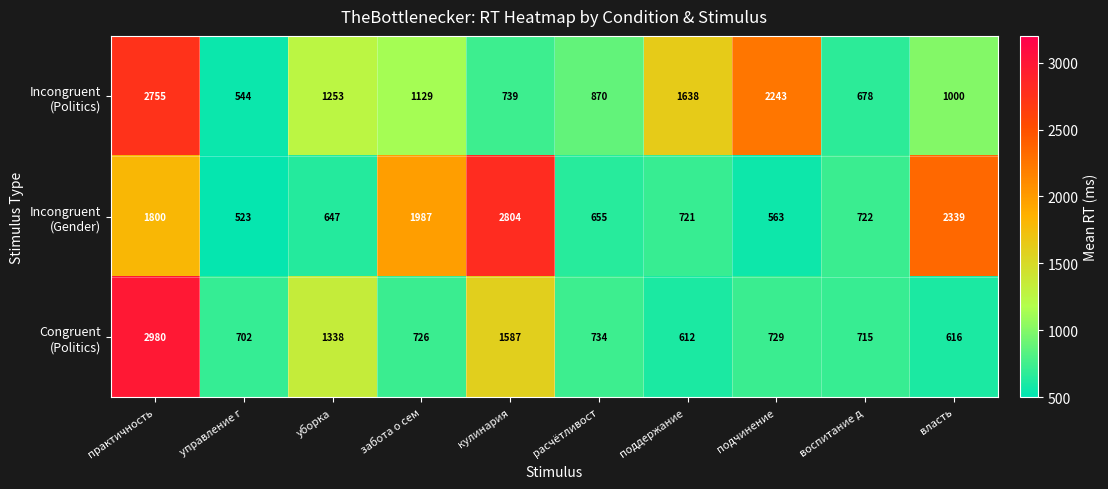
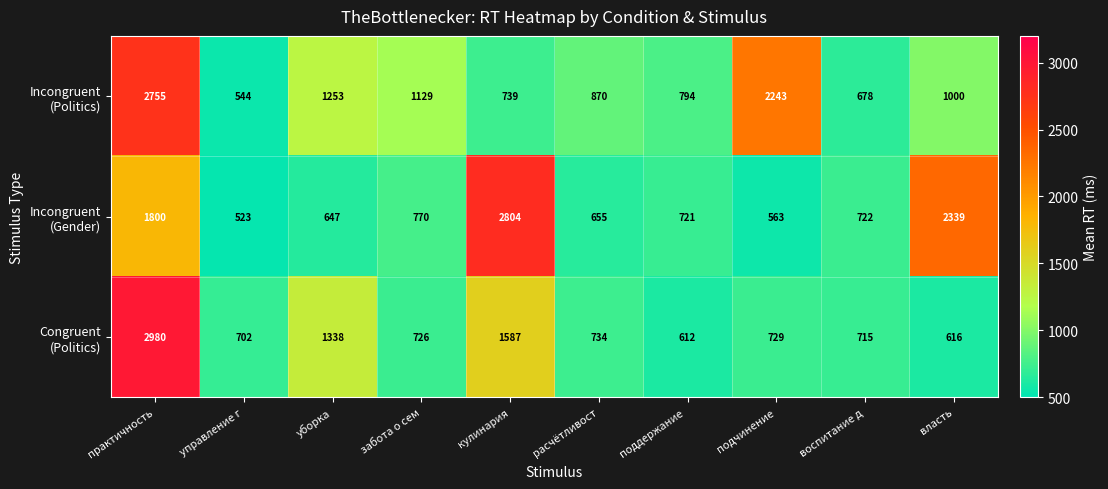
  {
    "Incongruent (Politics)": {
      "практичность": 2755,
      "управление г": 544,
      "уборка": 1253,
      "забота о сем": 1129,
      "кулинария": 739,
      "расчётливост": 870,
-     "поддержание": 1638,
+     "поддержание": 794,
      "подчинение": 2243,
      "воспитание д": 678,
      "власть": 1000
    },
    "Incongruent (Gender)": {
      "практичность": 1800,
      "управление г": 523,
      "уборка": 647,
-     "забота о сем": 1987,
+     "забота о сем": 770,
      "кулинария": 2804,
      "расчётливост": 655,
      "поддержание": 721,
      "подчинение": 563,
      "воспитание д": 722,
      "власть": 2339
    },
    "Congruent (Politics)": {
      "практичность": 2980,
      "управление г": 702,
      "уборка": 1338,
      "забота о сем": 726,
      "кулинария": 1587,
      "расчётливост": 734,
      "поддержание": 612,
      "подчинение": 729,
      "воспитание д": 715,
      "власть": 616
    }
  }
